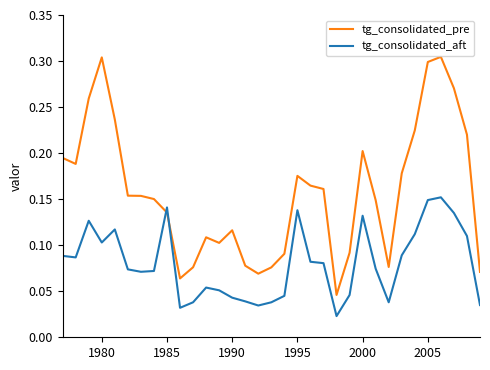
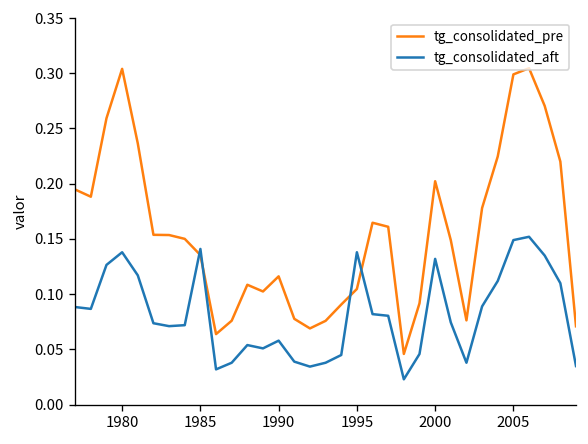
  {
    "tg_consolidated_pre": {
      "1980": 0.30,
      "1985": 0.14,
      "1990": 0.12,
-     "1995": 0.18,
+     "1995": 0.10,
      "2000": 0.20,
      "2005": 0.30
    },
    "tg_consolidated_aft": {
-     "1980": 0.10,
+     "1980": 0.14,
      "1985": 0.14,
-     "1990": 0.04,
+     "1990": 0.06,
      "1995": 0.14,
      "2000": 0.13,
      "2005": 0.15
    }
  }
